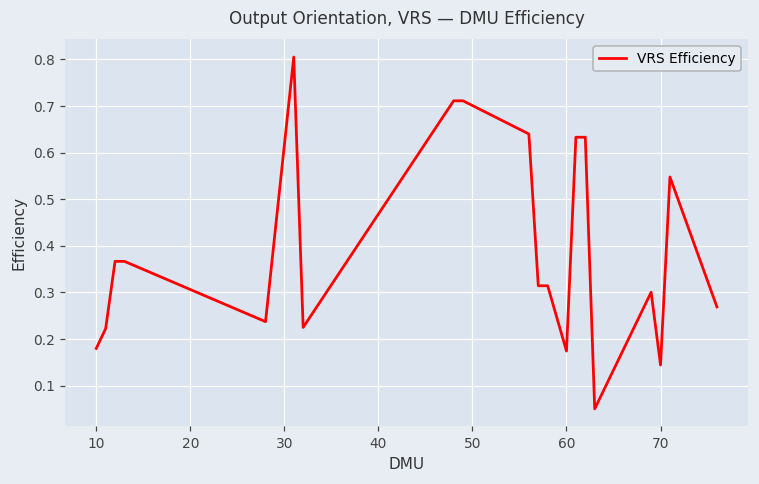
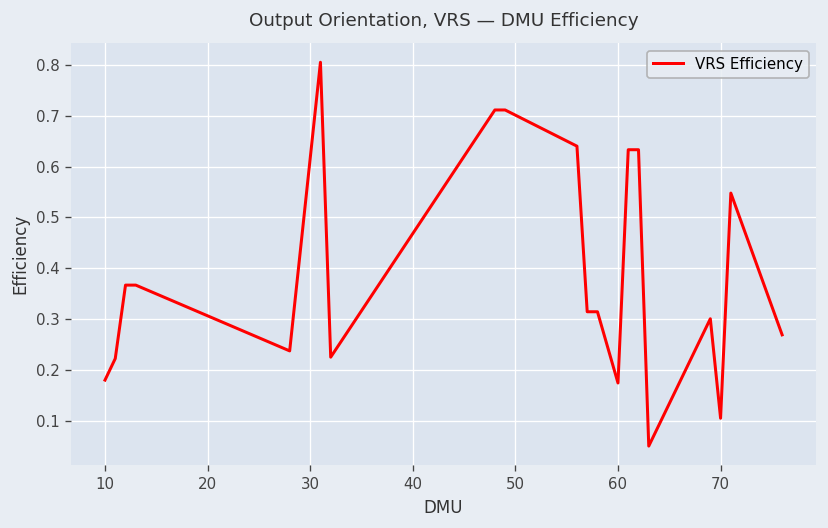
  {
    "10": 0.18,
    "60": 0.17,
-   "70": 0.14
+   "70": 0.10
  }
